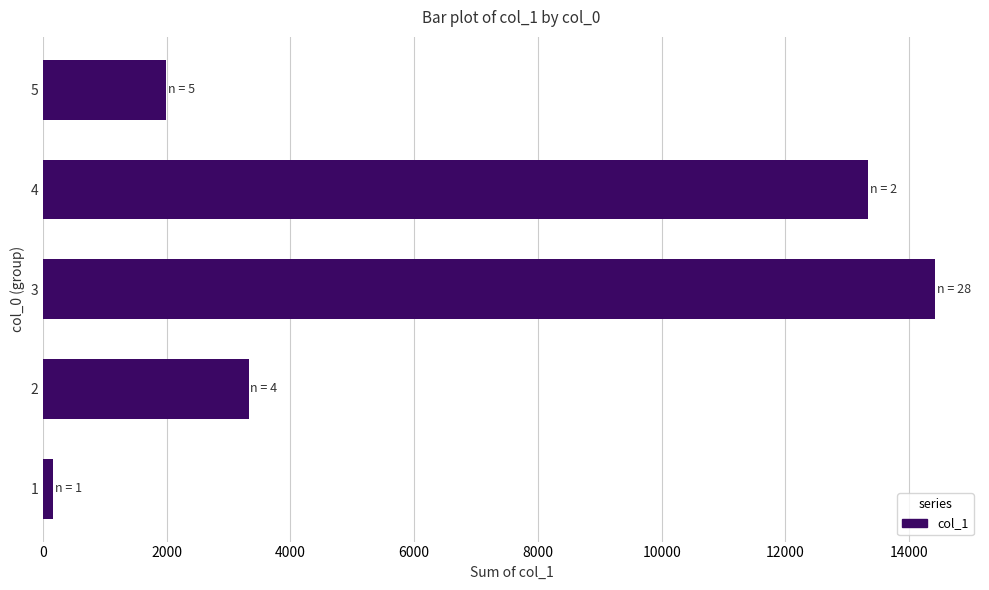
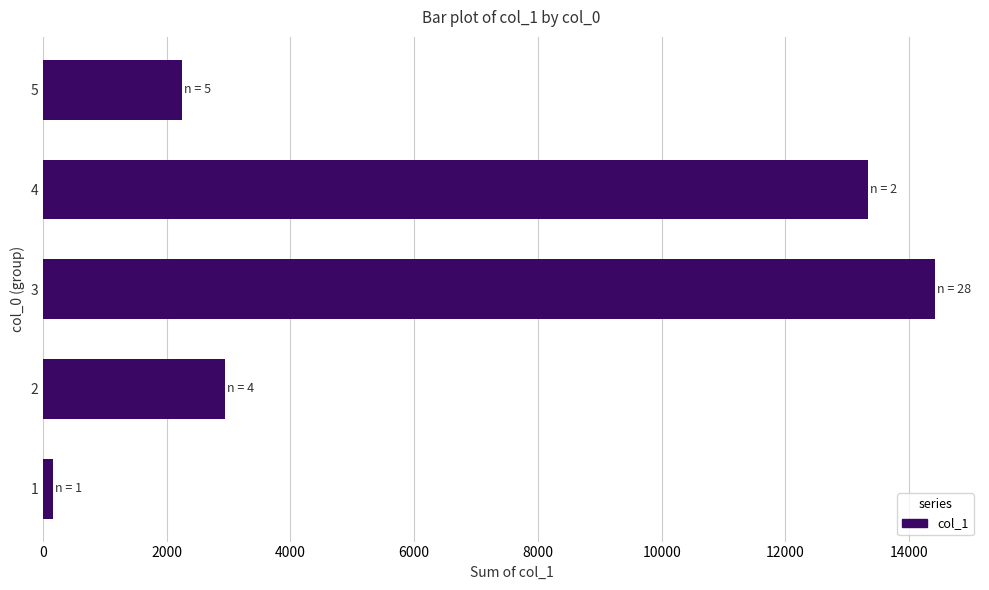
  {
-   "5": 2000,
-   "2": 3300
+   "5": 2300,
+   "2": 2900
  }
